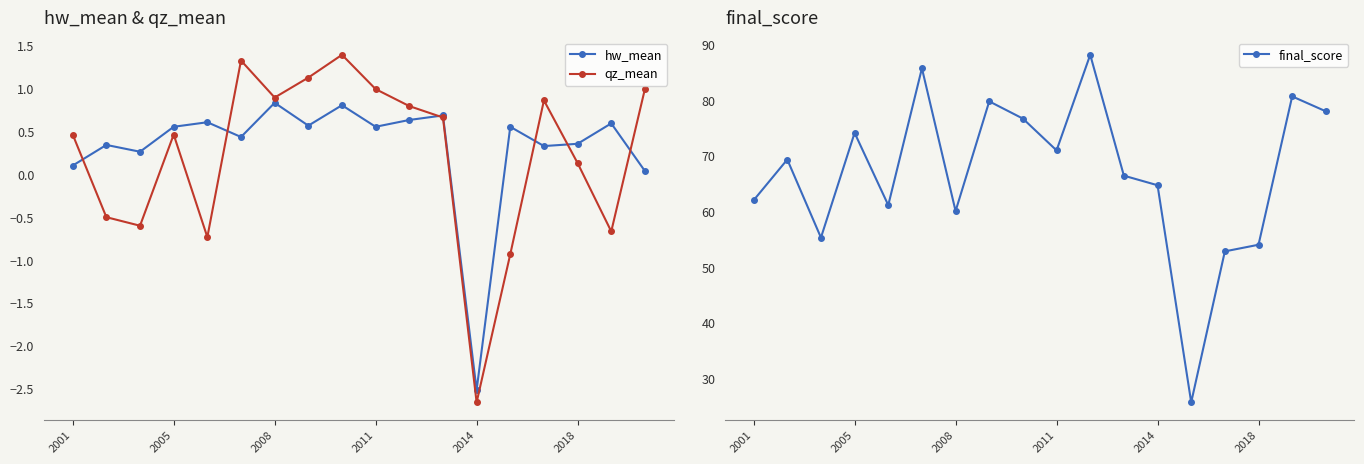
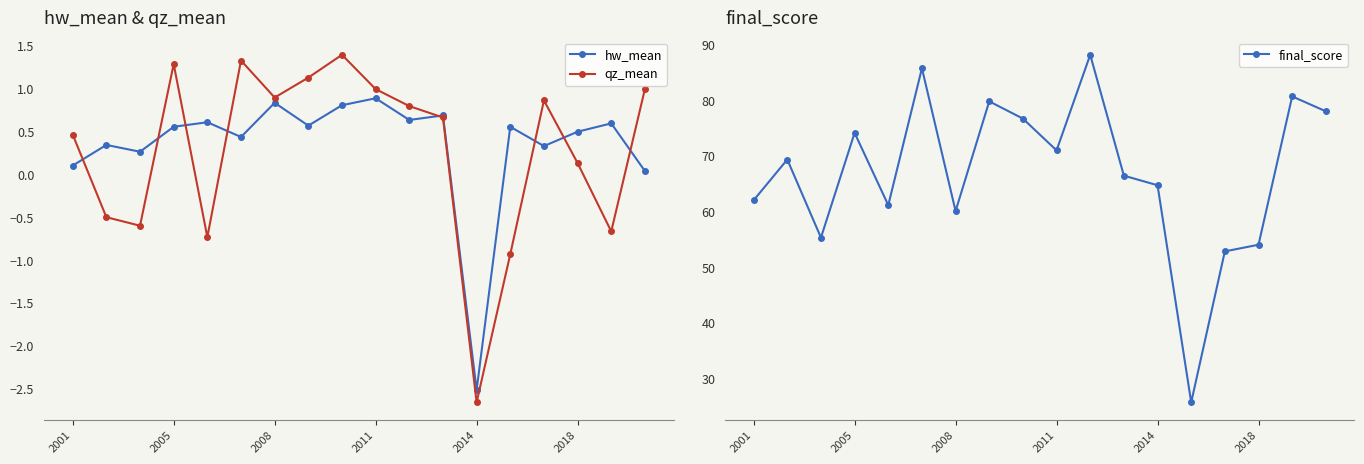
  {
    "hw_mean & qz_mean": {
      "hw_mean": {
        "2001": 0.1,
        "2005": 0.6,
        "2008": 0.8,
-       "2011": 0.6,
+       "2011": 0.9,
        "2014": -2.5,
-       "2018": 0.4
+       "2018": 0.5
      },
      "qz_mean": {
        "2001": 0.5,
-       "2005": 0.5,
+       "2005": 1.3,
        "2008": 0.9,
        "2011": 1.0,
        "2014": -2.7,
        "2018": 0.1
      }
    },
    "final_score": {
      "2001": 62,
      "2005": 74,
      "2008": 60,
      "2011": 71,
      "2014": 65,
      "2018": 54
    }
  }
